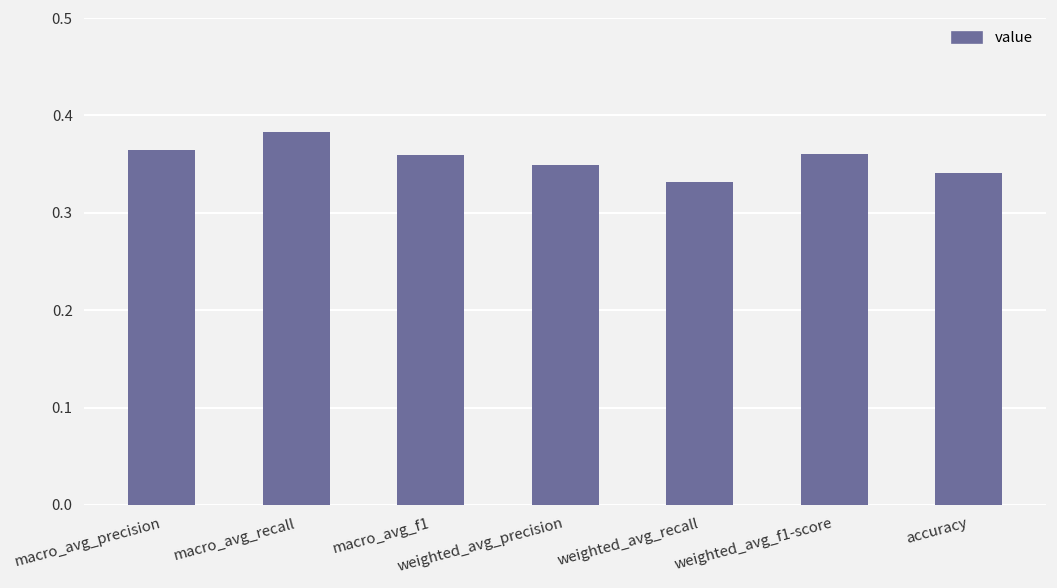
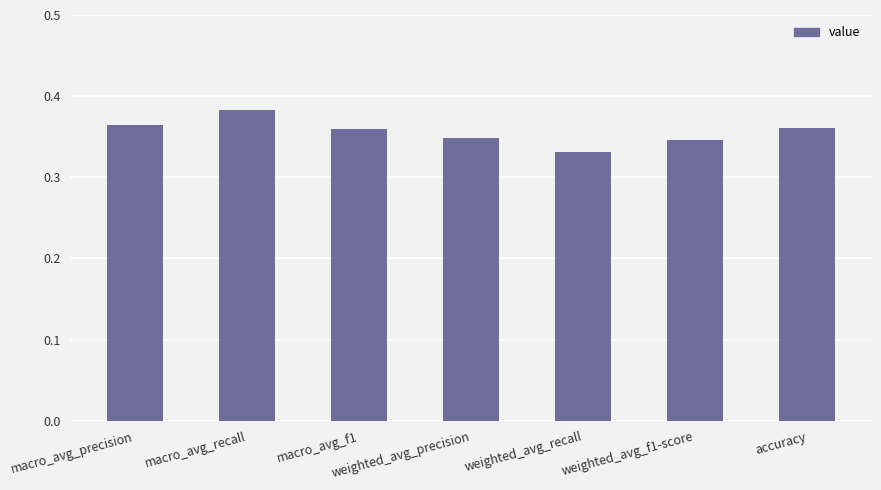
  {
    "macro_avg_precision": 0.36,
    "macro_avg_recall": 0.38,
    "macro_avg_f1": 0.36,
    "weighted_avg_precision": 0.35,
    "weighted_avg_recall": 0.33,
-   "weighted_avg_f1-score": 0.36,
-   "accuracy": 0.34
+   "weighted_avg_f1-score": 0.35,
+   "accuracy": 0.36
  }
